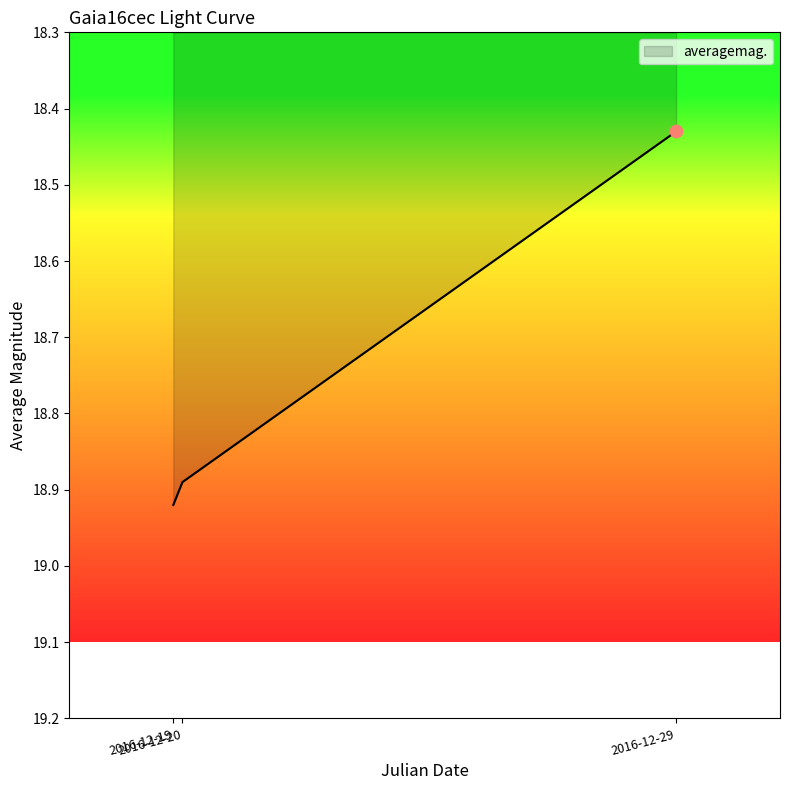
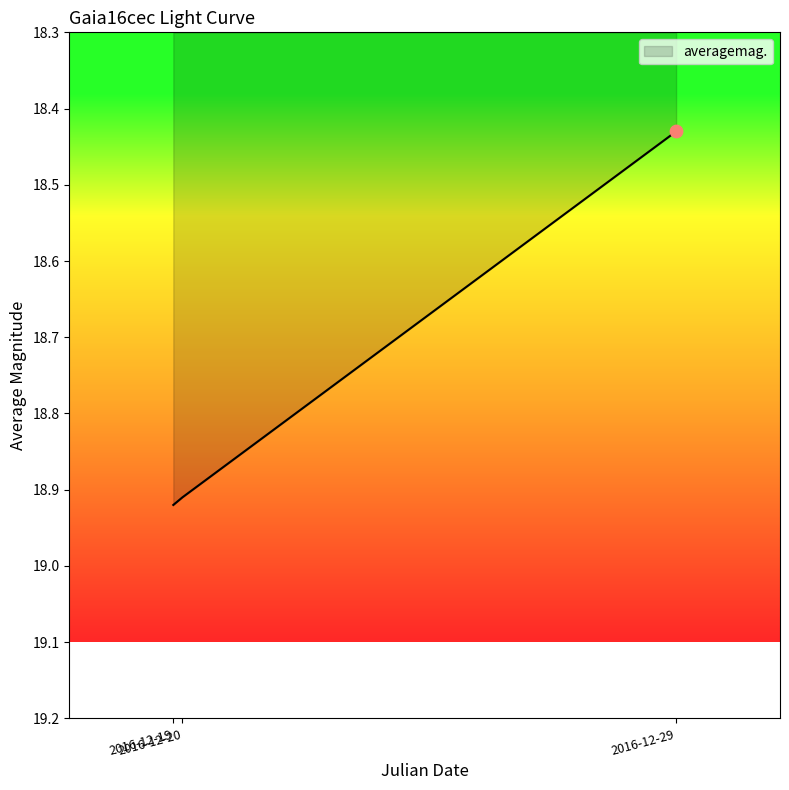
  {
    "averagemag.": {
      "2016-12-19": 18.92,
-     "2016-12-20": 18.89
+     "2016-12-20": 18.91
    }
  }
